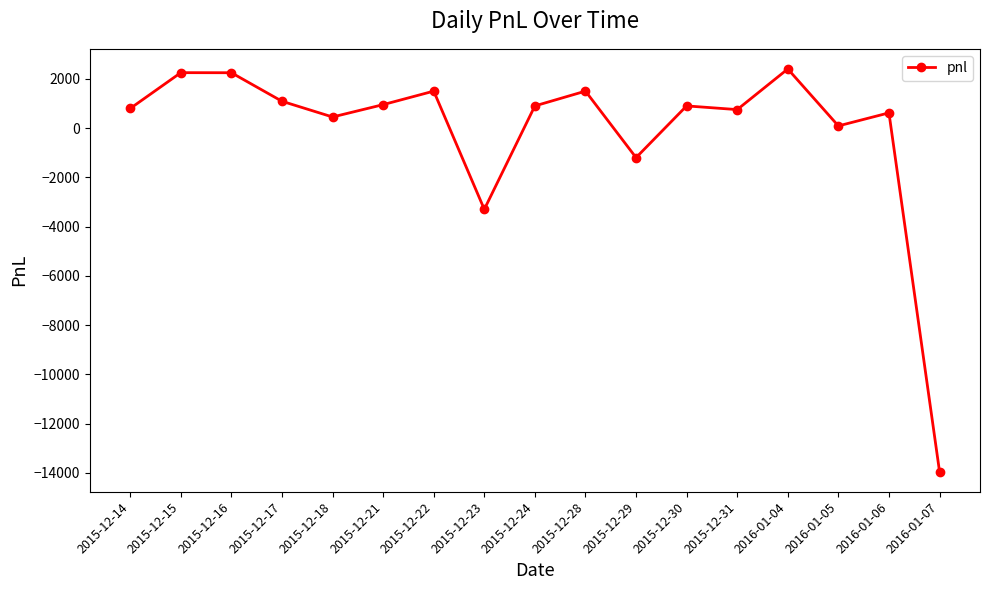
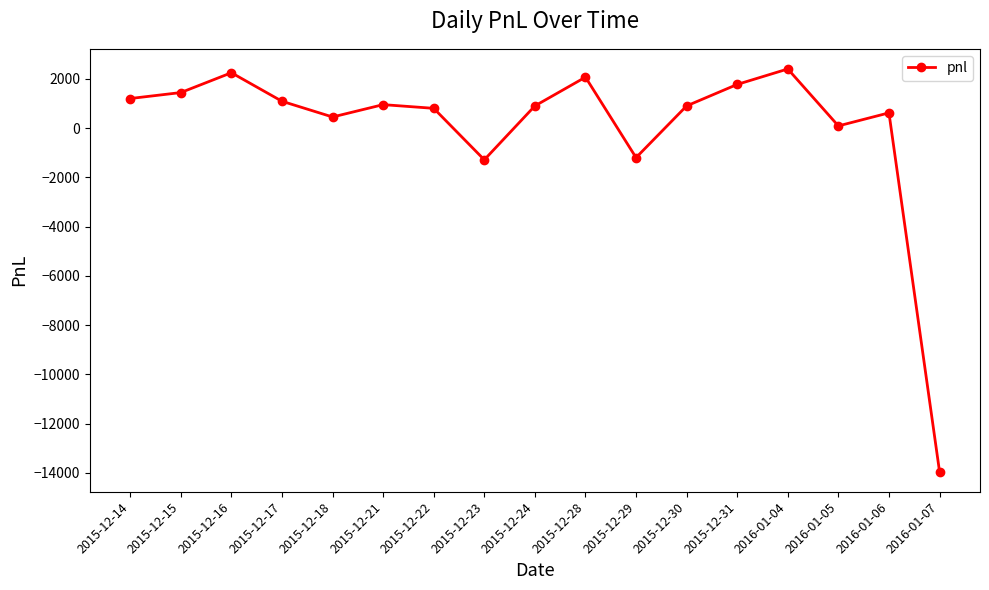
  {
-   "2015-12-14": 800,
-   "2015-12-15": 2300,
+   "2015-12-14": 1200,
+   "2015-12-15": 1400,
    "2015-12-16": 2200,
    "2015-12-17": 1100,
    "2015-12-18": 500,
    "2015-12-21": 1000,
-   "2015-12-22": 1500,
-   "2015-12-23": -3300,
+   "2015-12-22": 800,
+   "2015-12-23": -1300,
    "2015-12-24": 900,
-   "2015-12-28": 1500,
+   "2015-12-28": 2100,
    "2015-12-29": -1200,
    "2015-12-30": 900,
-   "2015-12-31": 800,
+   "2015-12-31": 1800,
    "2016-01-04": 2400,
    "2016-01-05": 100,
    "2016-01-06": 600,
    "2016-01-07": -14000
  }
